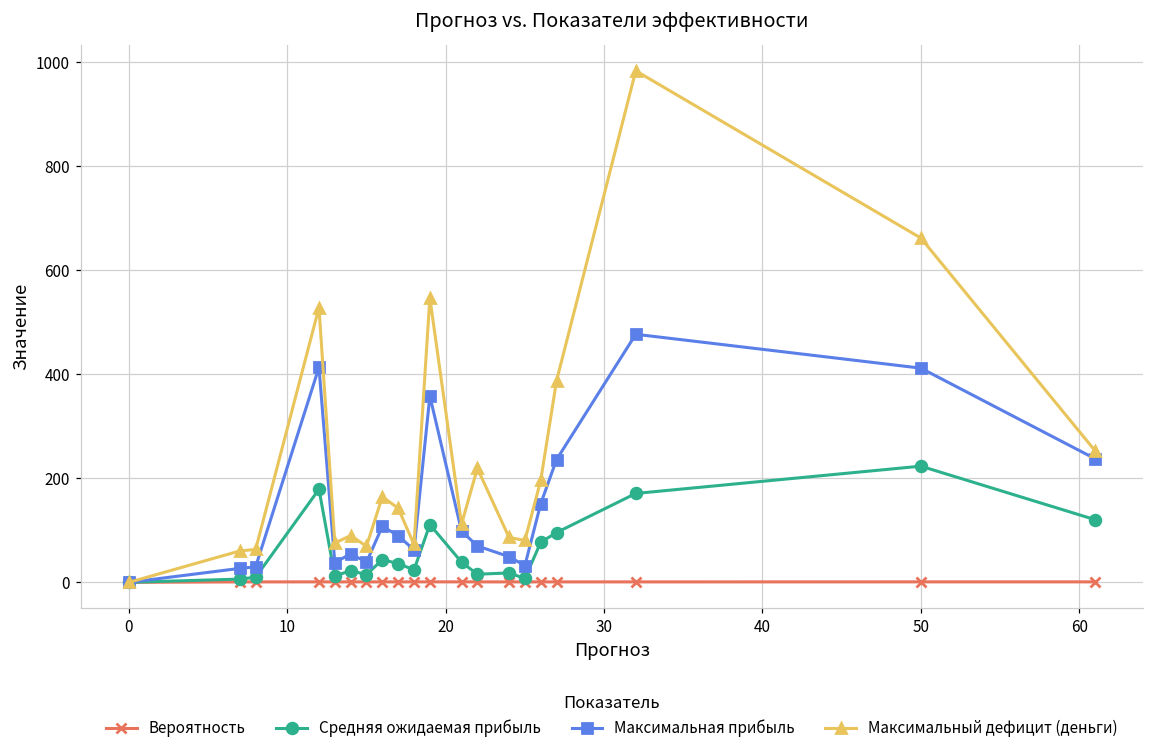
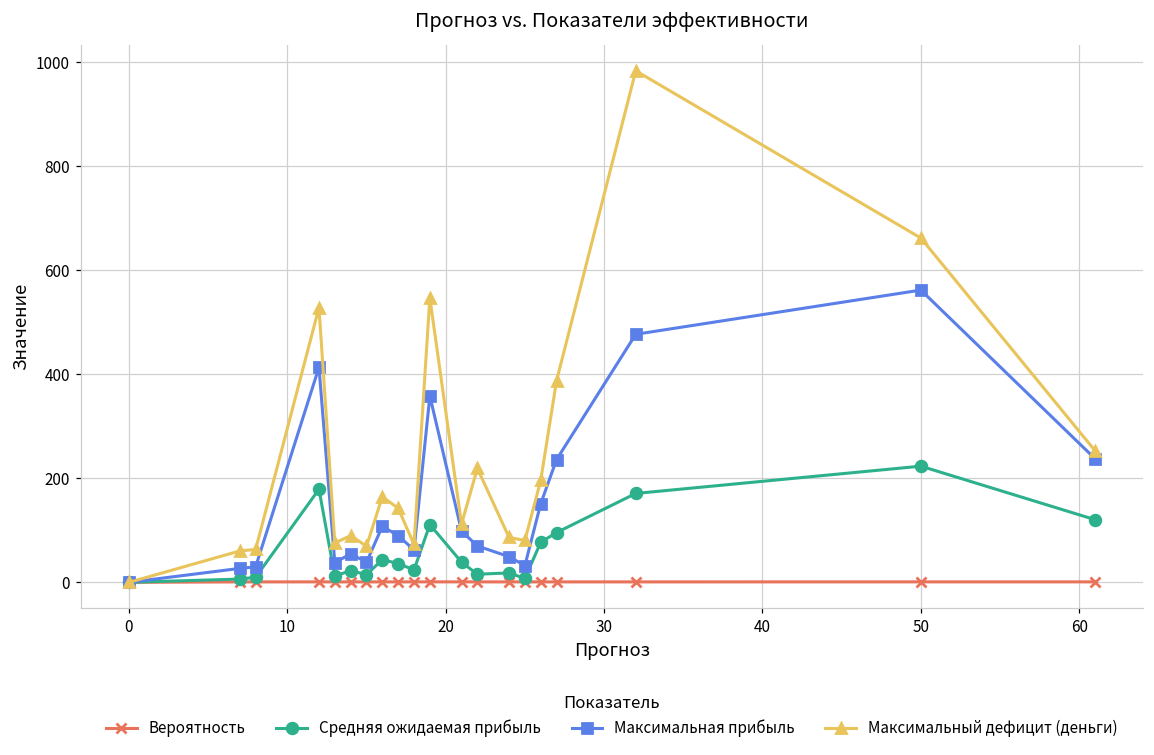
  {
    "Вероятность": {
      "50": 0
    },
    "Средняя ожидаемая прибыль": {
      "50": 220
    },
    "Максимальная прибыль": {
-     "50": 410
+     "50": 560
    },
    "Максимальный дефицит (деньги)": {
      "50": 660
    }
  }
